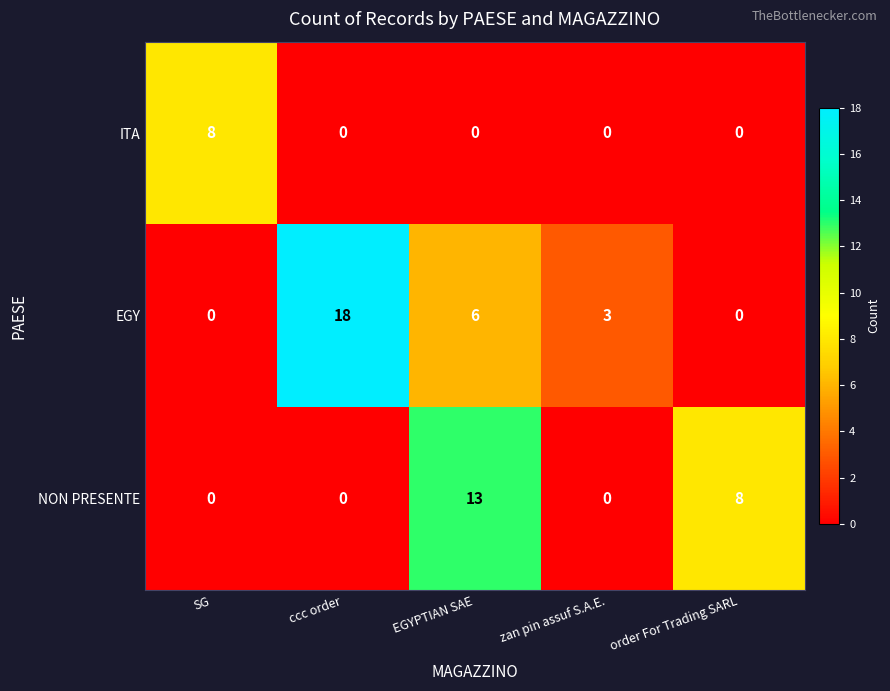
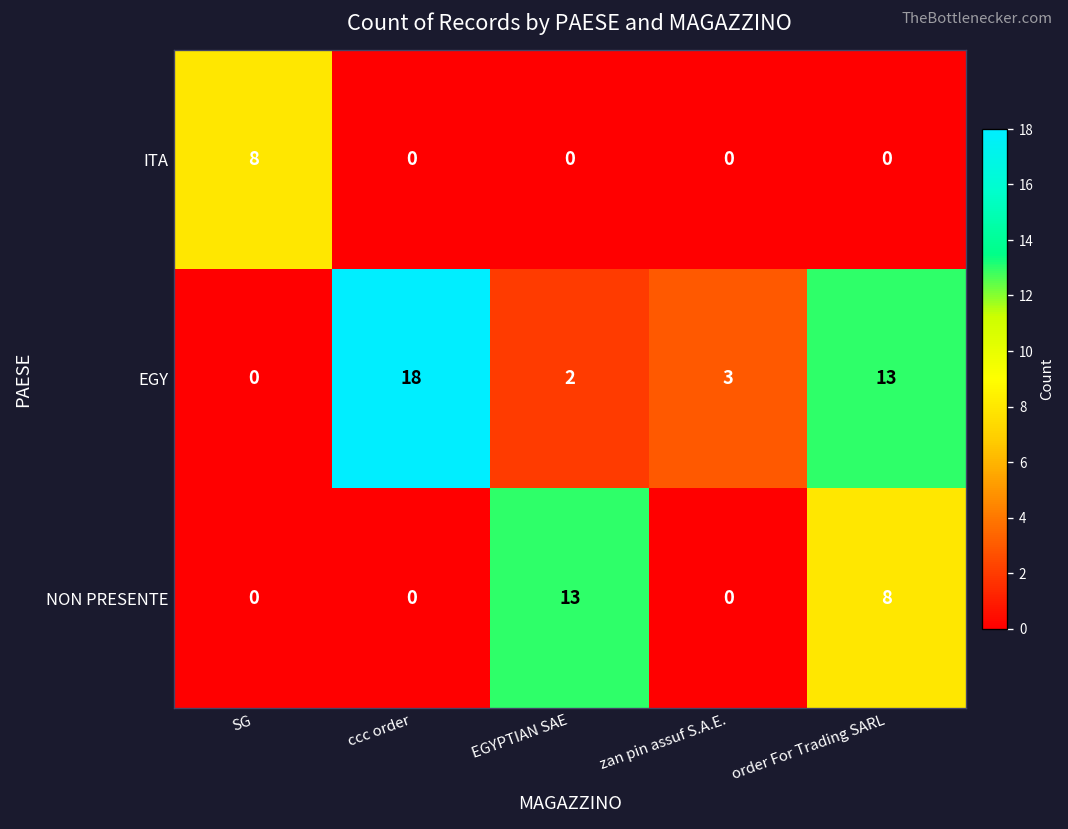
  {
    "ITA": {
      "SG": 8,
      "ccc order": 0,
      "EGYPTIAN SAE": 0,
      "zan pin assuf S.A.E.": 0,
      "order For Trading SARL": 0
    },
    "EGY": {
      "SG": 0,
      "ccc order": 18,
-     "EGYPTIAN SAE": 6,
+     "EGYPTIAN SAE": 2,
      "zan pin assuf S.A.E.": 3,
-     "order For Trading SARL": 0
+     "order For Trading SARL": 13
    },
    "NON PRESENTE": {
      "SG": 0,
      "ccc order": 0,
      "EGYPTIAN SAE": 13,
      "zan pin assuf S.A.E.": 0,
      "order For Trading SARL": 8
    }
  }
